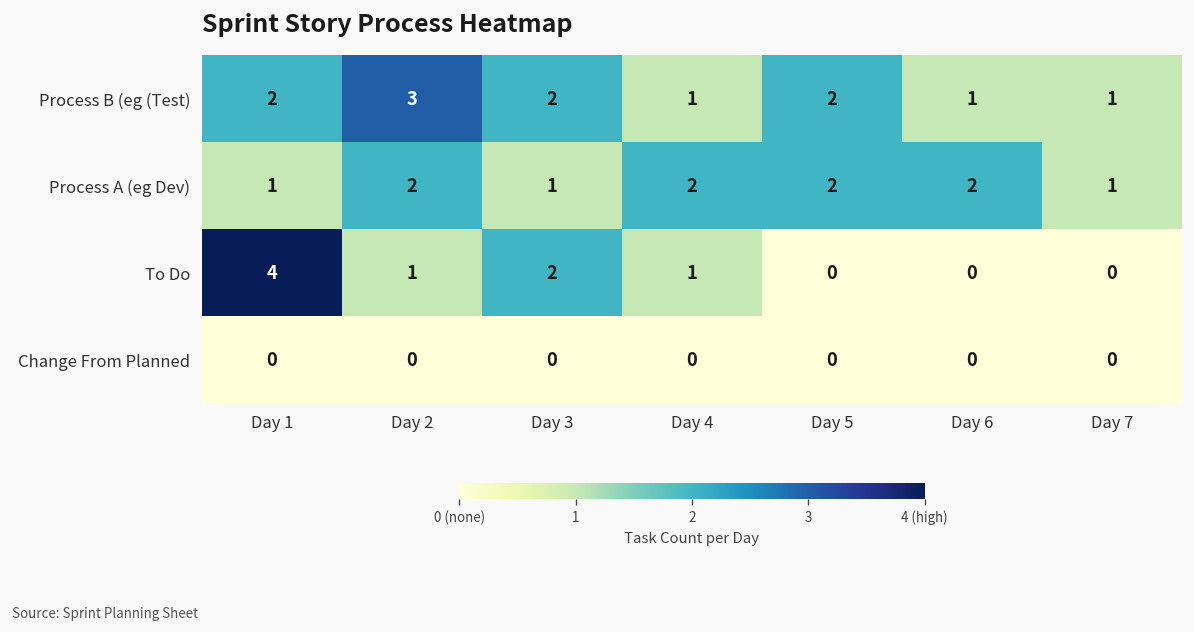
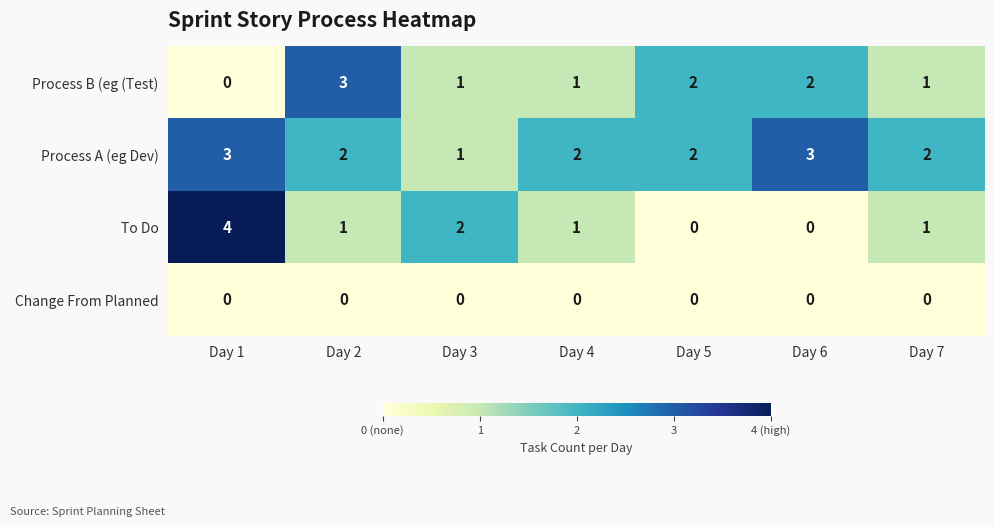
  {
    "Process B (eg (Test)": {
-     "Day 1": 2,
+     "Day 1": 0,
      "Day 2": 3,
-     "Day 3": 2,
+     "Day 3": 1,
      "Day 4": 1,
      "Day 5": 2,
-     "Day 6": 1,
+     "Day 6": 2,
      "Day 7": 1
    },
    "Process A (eg Dev)": {
-     "Day 1": 1,
+     "Day 1": 3,
      "Day 2": 2,
      "Day 3": 1,
      "Day 4": 2,
      "Day 5": 2,
-     "Day 6": 2,
-     "Day 7": 1
+     "Day 6": 3,
+     "Day 7": 2
    },
    "To Do": {
      "Day 1": 4,
      "Day 2": 1,
      "Day 3": 2,
      "Day 4": 1,
      "Day 5": 0,
      "Day 6": 0,
-     "Day 7": 0
+     "Day 7": 1
    },
    "Change From Planned": {
      "Day 1": 0,
      "Day 2": 0,
      "Day 3": 0,
      "Day 4": 0,
      "Day 5": 0,
      "Day 6": 0,
      "Day 7": 0
    }
  }
